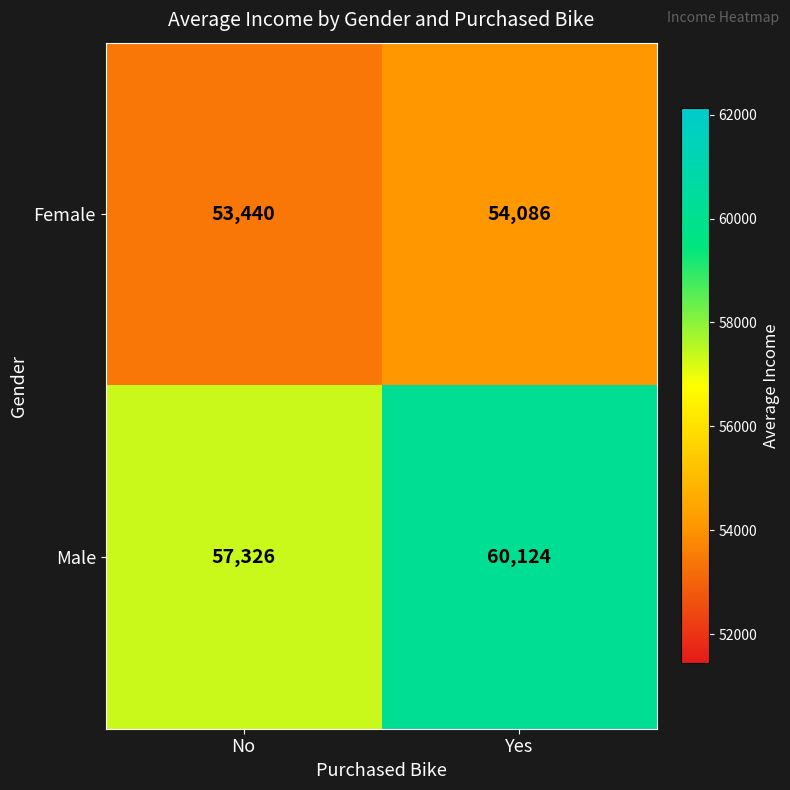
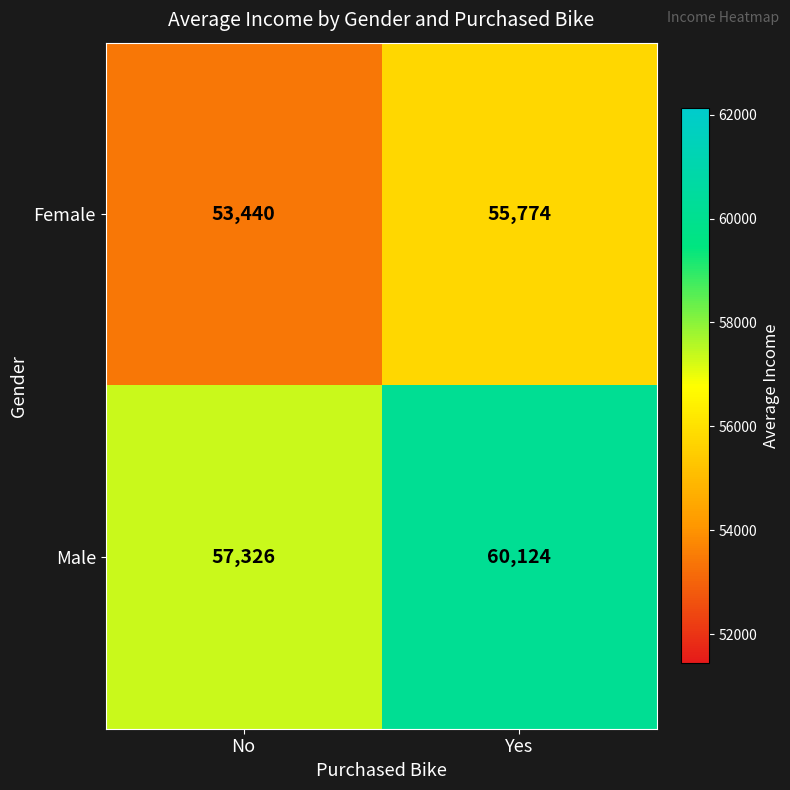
  {
    "Female": {
      "No": "53,440",
-     "Yes": "54,086"
+     "Yes": "55,774"
    },
    "Male": {
      "No": "57,326",
      "Yes": "60,124"
    }
  }
